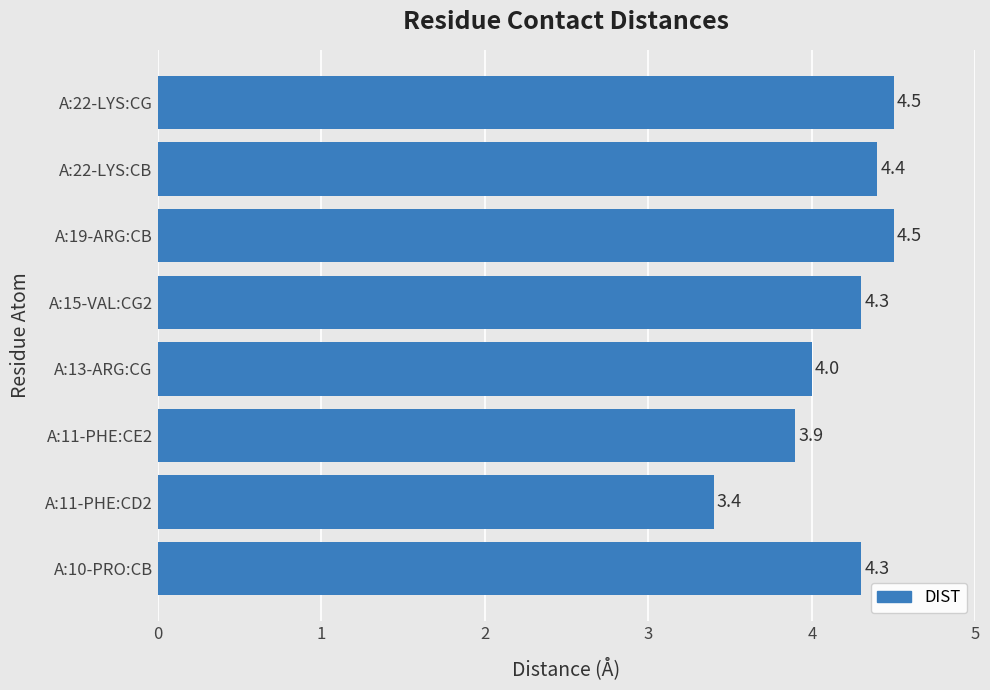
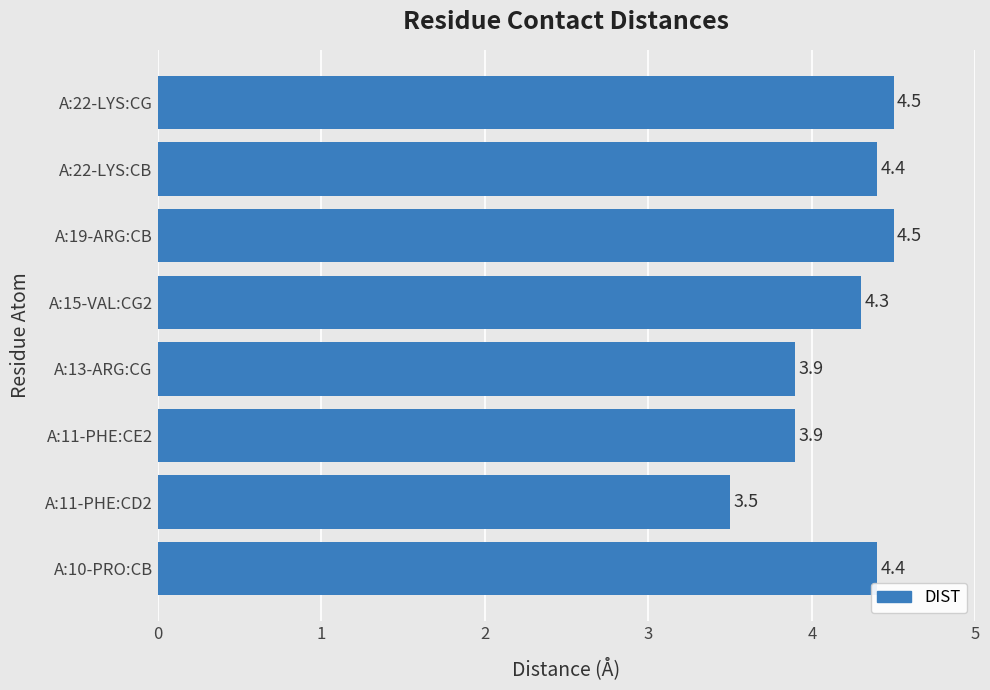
  {
    "A:22-LYS:CG": 4.5,
    "A:22-LYS:CB": 4.4,
    "A:19-ARG:CB": 4.5,
    "A:15-VAL:CG2": 4.3,
-   "A:13-ARG:CG": 4.0,
+   "A:13-ARG:CG": 3.9,
    "A:11-PHE:CE2": 3.9,
-   "A:11-PHE:CD2": 3.4,
-   "A:10-PRO:CB": 4.3
+   "A:11-PHE:CD2": 3.5,
+   "A:10-PRO:CB": 4.4
  }
